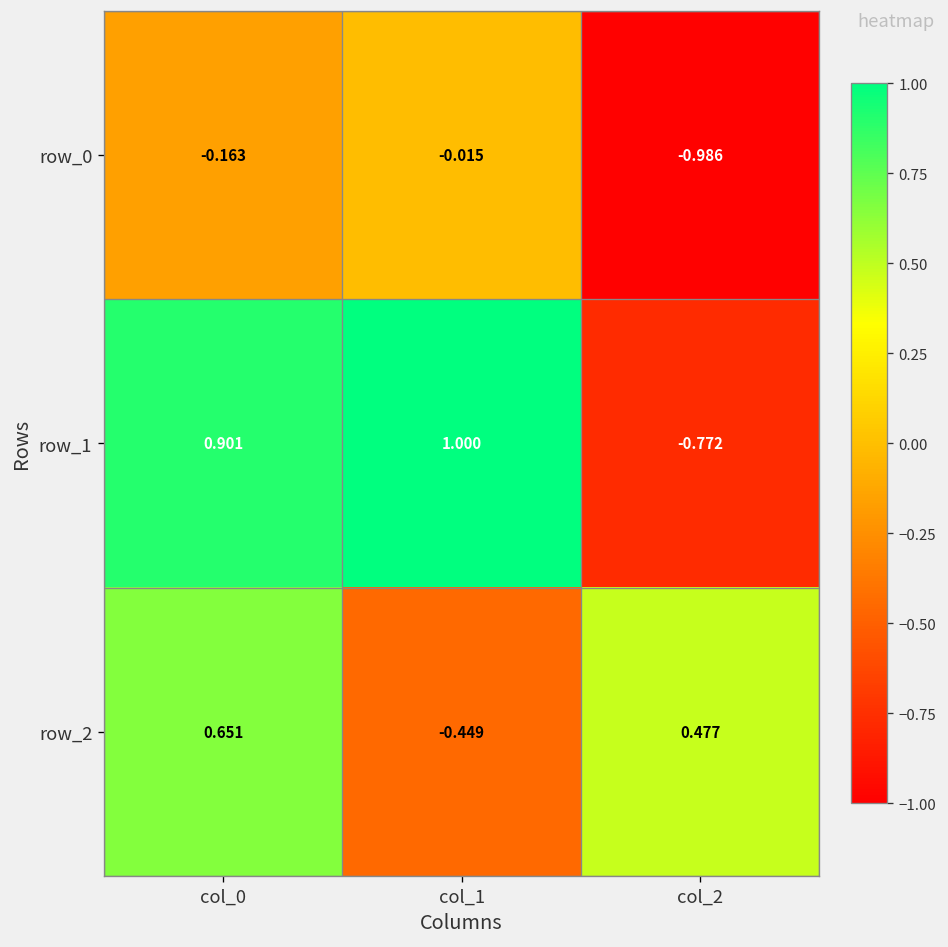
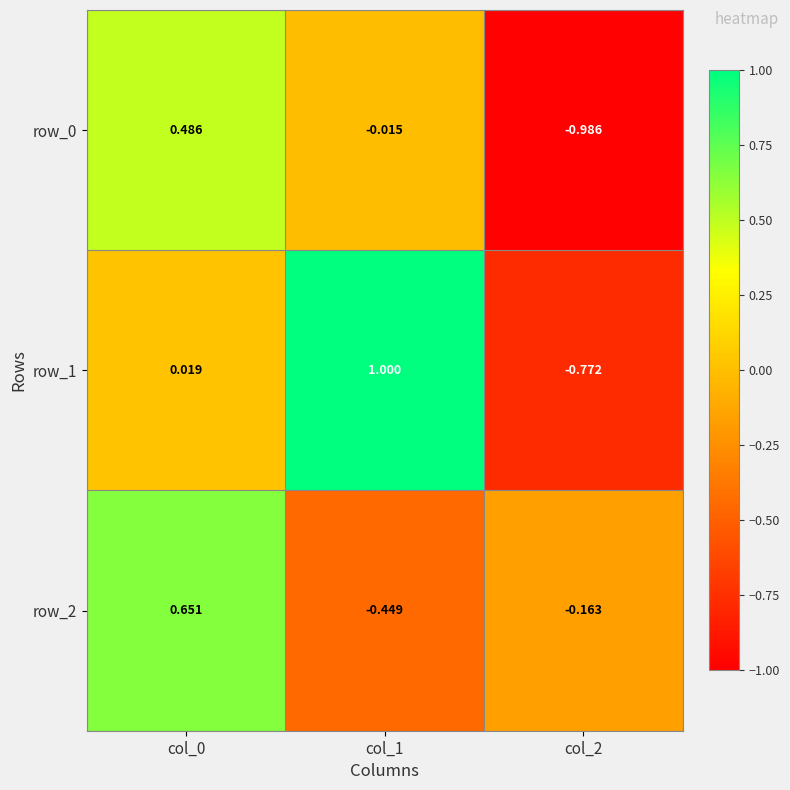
  {
    "row_0": {
-     "col_0": -0.163,
+     "col_0": 0.486,
      "col_1": -0.015,
      "col_2": -0.986
    },
    "row_1": {
-     "col_0": 0.901,
+     "col_0": 0.019,
      "col_1": 1.000,
      "col_2": -0.772
    },
    "row_2": {
      "col_0": 0.651,
      "col_1": -0.449,
-     "col_2": 0.477
+     "col_2": -0.163
    }
  }
